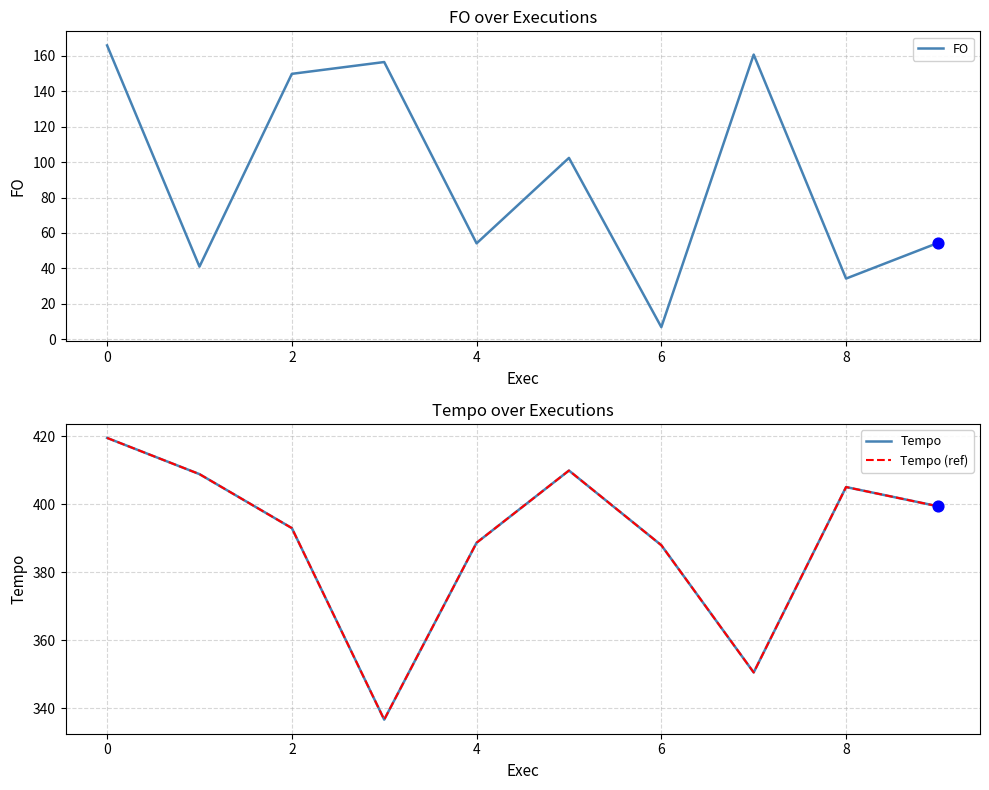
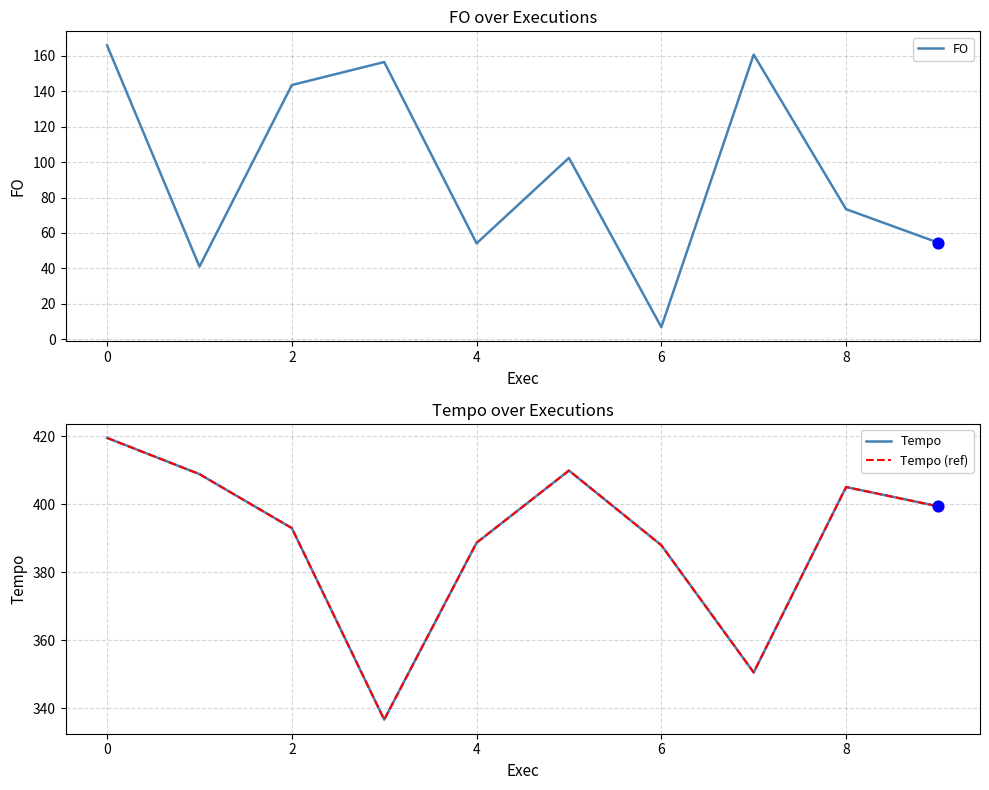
  {
    "FO over Executions": {
      "FO": {
        "0": 166,
-       "2": 150,
+       "2": 144,
        "4": 54,
        "6": 7,
-       "8": 34
+       "8": 73
      }
    },
    "Tempo over Executions": {
      "Tempo (ref)": {
        "0": 420,
        "2": 393,
        "4": 389,
        "6": 388,
        "8": 405
      }
    }
  }
